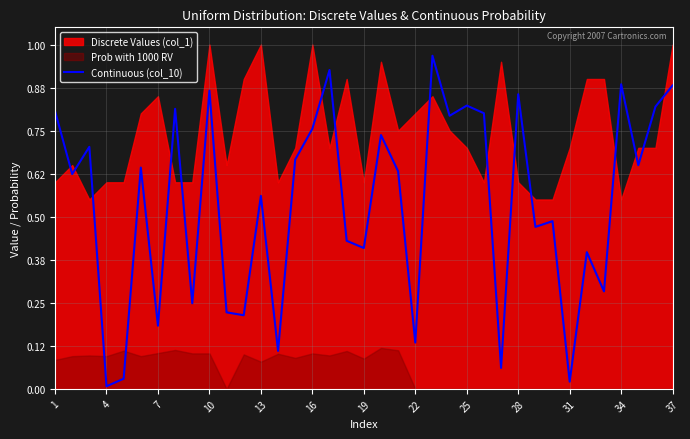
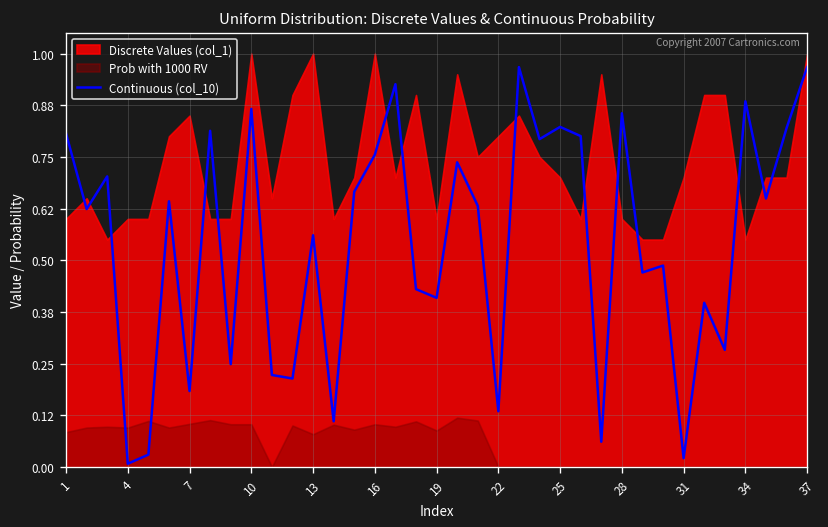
  {
    "Continuous (col_10)": {
-     "37": 0.88
+     "37": 0.97
    }
  }
